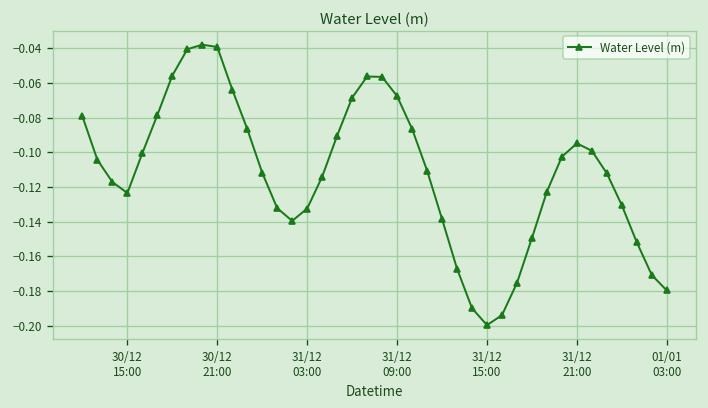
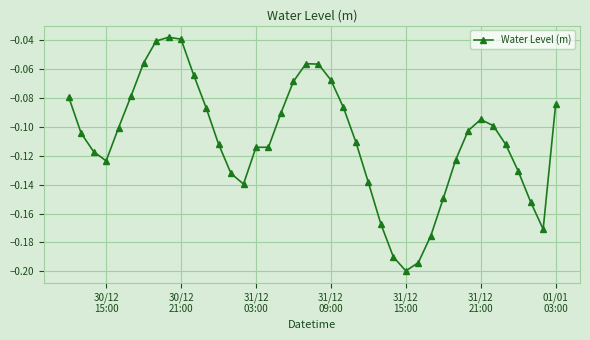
  {
    "30/12 15:00": -0.124,
    "30/12 21:00": -0.039,
-   "31/12 03:00": -0.132,
+   "31/12 03:00": -0.114,
    "31/12 09:00": -0.068,
    "31/12 15:00": -0.200,
    "31/12 21:00": -0.095,
-   "01/01 03:00": -0.180
+   "01/01 03:00": -0.084
  }
